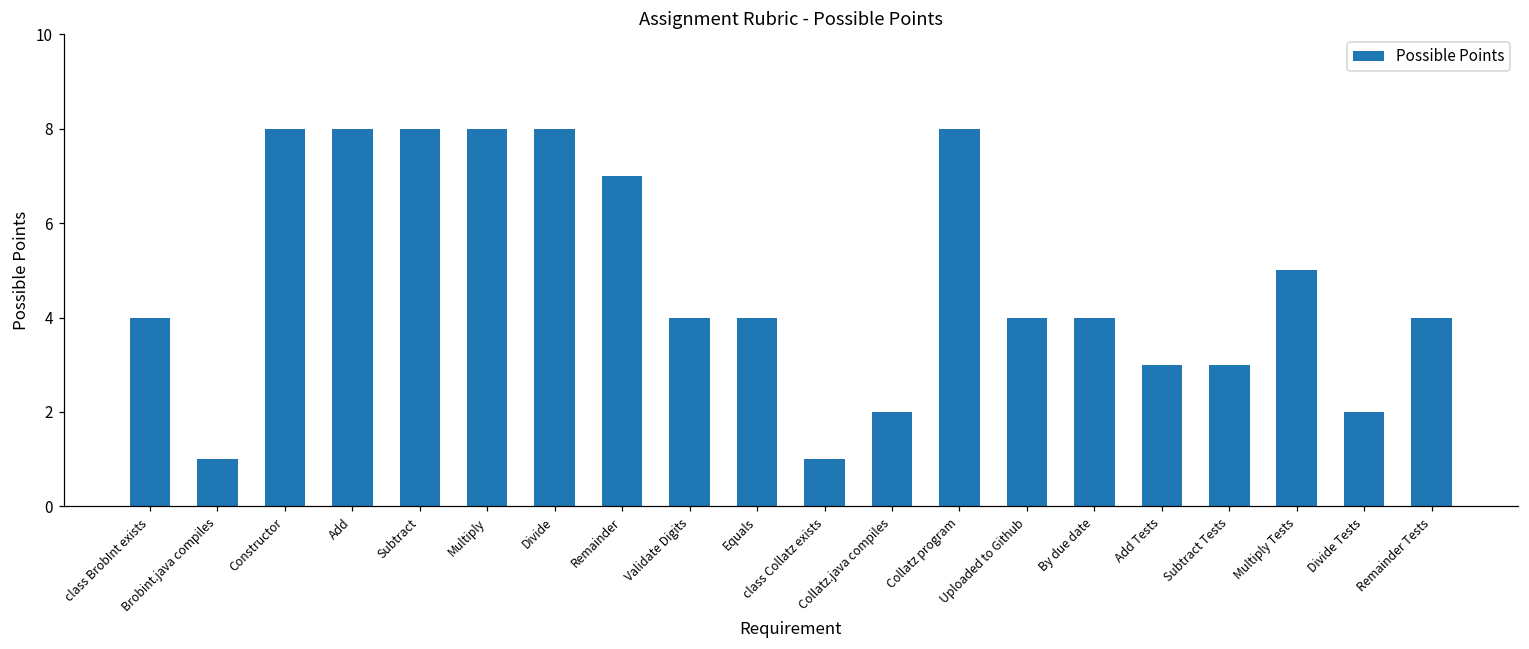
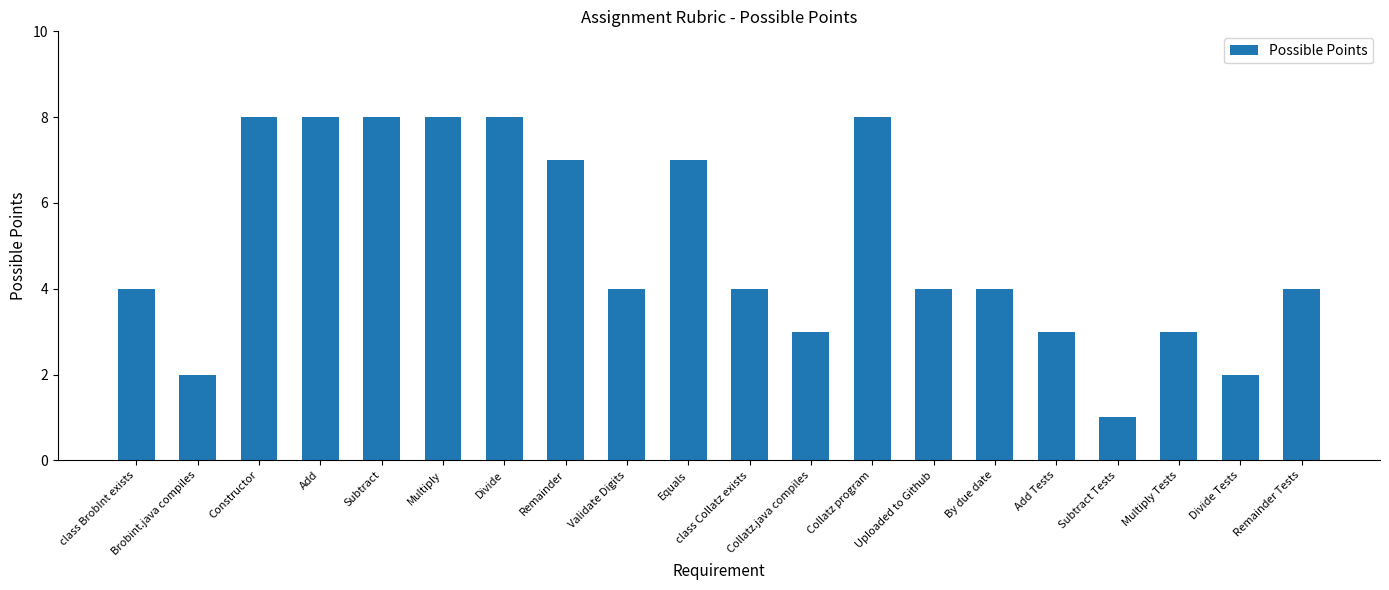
  {
    "class BrobInt exists": 4,
-   "Brobint.java compiles": 1,
+   "Brobint.java compiles": 2,
    "Constructor": 8,
    "Add": 8,
    "Subtract": 8,
    "Multiply": 8,
    "Divide": 8,
    "Remainder": 7,
    "Validate Digits": 4,
-   "Equals": 4,
-   "class Collatz exists": 1,
-   "Collatz.java compiles": 2,
+   "Equals": 7,
+   "class Collatz exists": 4,
+   "Collatz.java compiles": 3,
    "Collatz program": 8,
    "Uploaded to Github": 4,
    "By due date": 4,
    "Add Tests": 3,
-   "Subtract Tests": 3,
-   "Multiply Tests": 5,
+   "Subtract Tests": 1,
+   "Multiply Tests": 3,
    "Divide Tests": 2,
    "Remainder Tests": 4
  }
